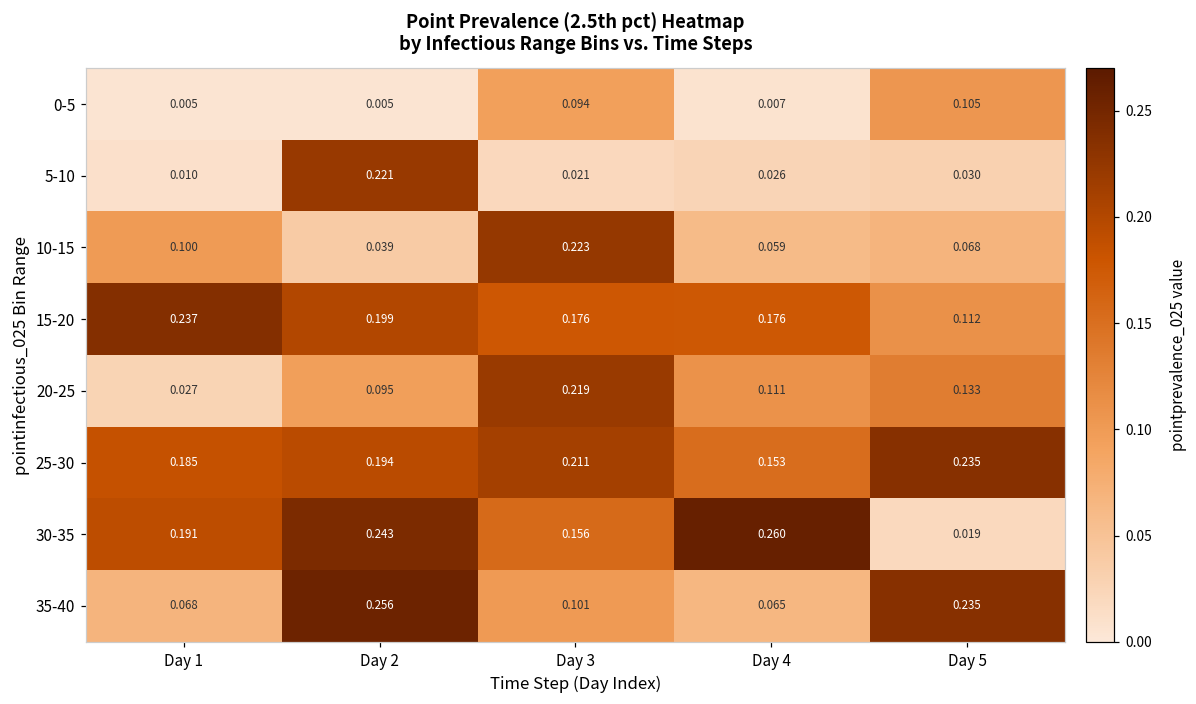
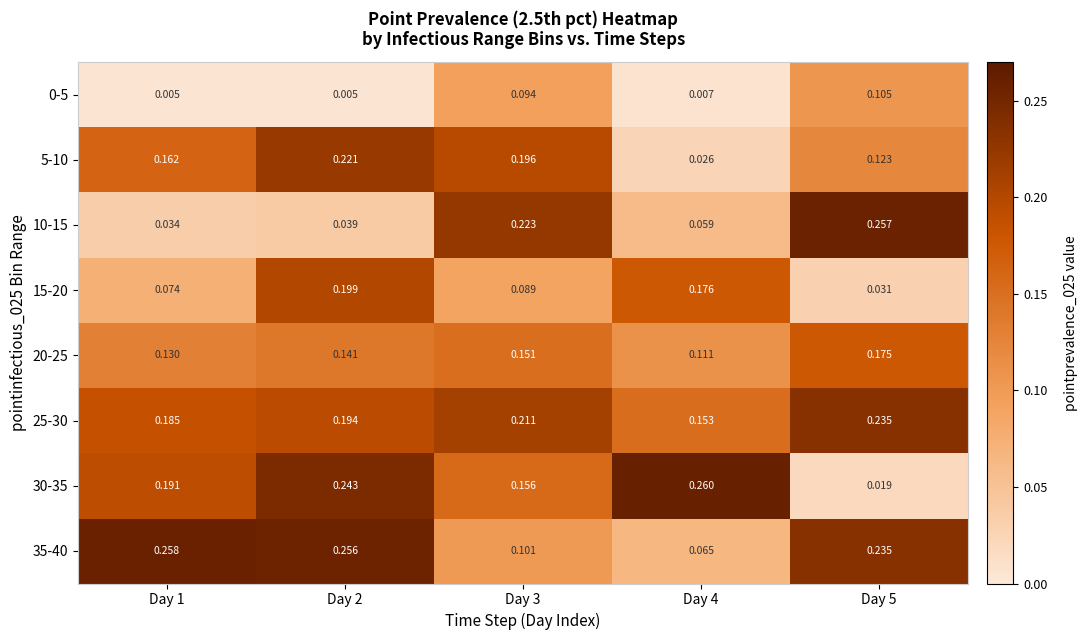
  {
    "0-5": {
      "Day 1": 0.005,
      "Day 2": 0.005,
      "Day 3": 0.094,
      "Day 4": 0.007,
      "Day 5": 0.105
    },
    "5-10": {
-     "Day 1": 0.010,
+     "Day 1": 0.162,
      "Day 2": 0.221,
-     "Day 3": 0.021,
+     "Day 3": 0.196,
      "Day 4": 0.026,
-     "Day 5": 0.030
+     "Day 5": 0.123
    },
    "10-15": {
-     "Day 1": 0.100,
+     "Day 1": 0.034,
      "Day 2": 0.039,
      "Day 3": 0.223,
      "Day 4": 0.059,
-     "Day 5": 0.068
+     "Day 5": 0.257
    },
    "15-20": {
-     "Day 1": 0.237,
+     "Day 1": 0.074,
      "Day 2": 0.199,
-     "Day 3": 0.176,
+     "Day 3": 0.089,
      "Day 4": 0.176,
-     "Day 5": 0.112
+     "Day 5": 0.031
    },
    "20-25": {
-     "Day 1": 0.027,
-     "Day 2": 0.095,
-     "Day 3": 0.219,
+     "Day 1": 0.130,
+     "Day 2": 0.141,
+     "Day 3": 0.151,
      "Day 4": 0.111,
-     "Day 5": 0.133
+     "Day 5": 0.175
    },
    "25-30": {
      "Day 1": 0.185,
      "Day 2": 0.194,
      "Day 3": 0.211,
      "Day 4": 0.153,
      "Day 5": 0.235
    },
    "30-35": {
      "Day 1": 0.191,
      "Day 2": 0.243,
      "Day 3": 0.156,
      "Day 4": 0.260,
      "Day 5": 0.019
    },
    "35-40": {
-     "Day 1": 0.068,
+     "Day 1": 0.258,
      "Day 2": 0.256,
      "Day 3": 0.101,
      "Day 4": 0.065,
      "Day 5": 0.235
    }
  }
